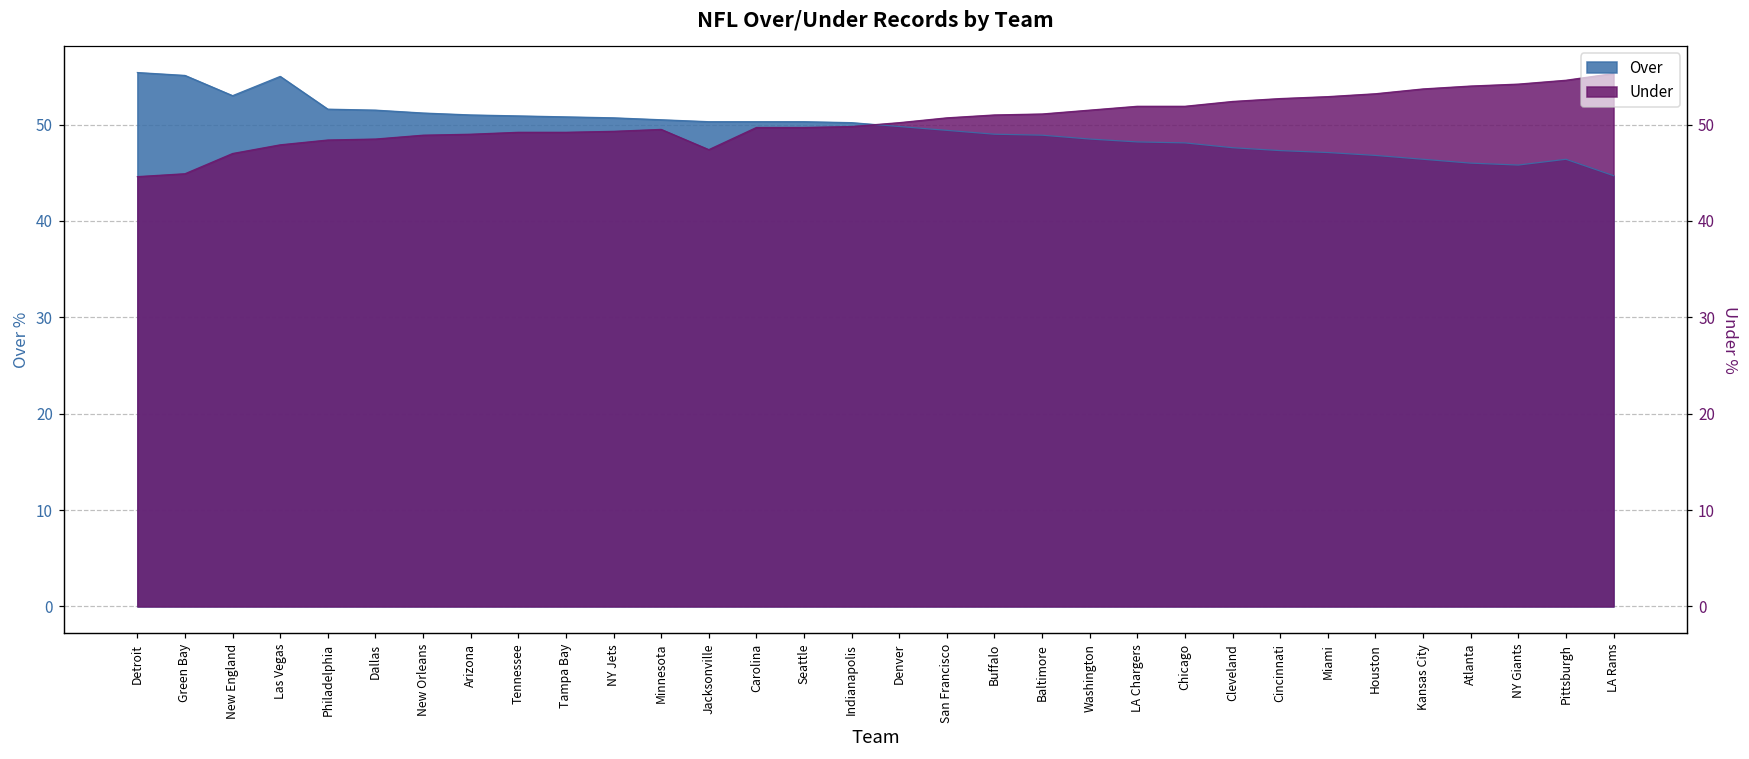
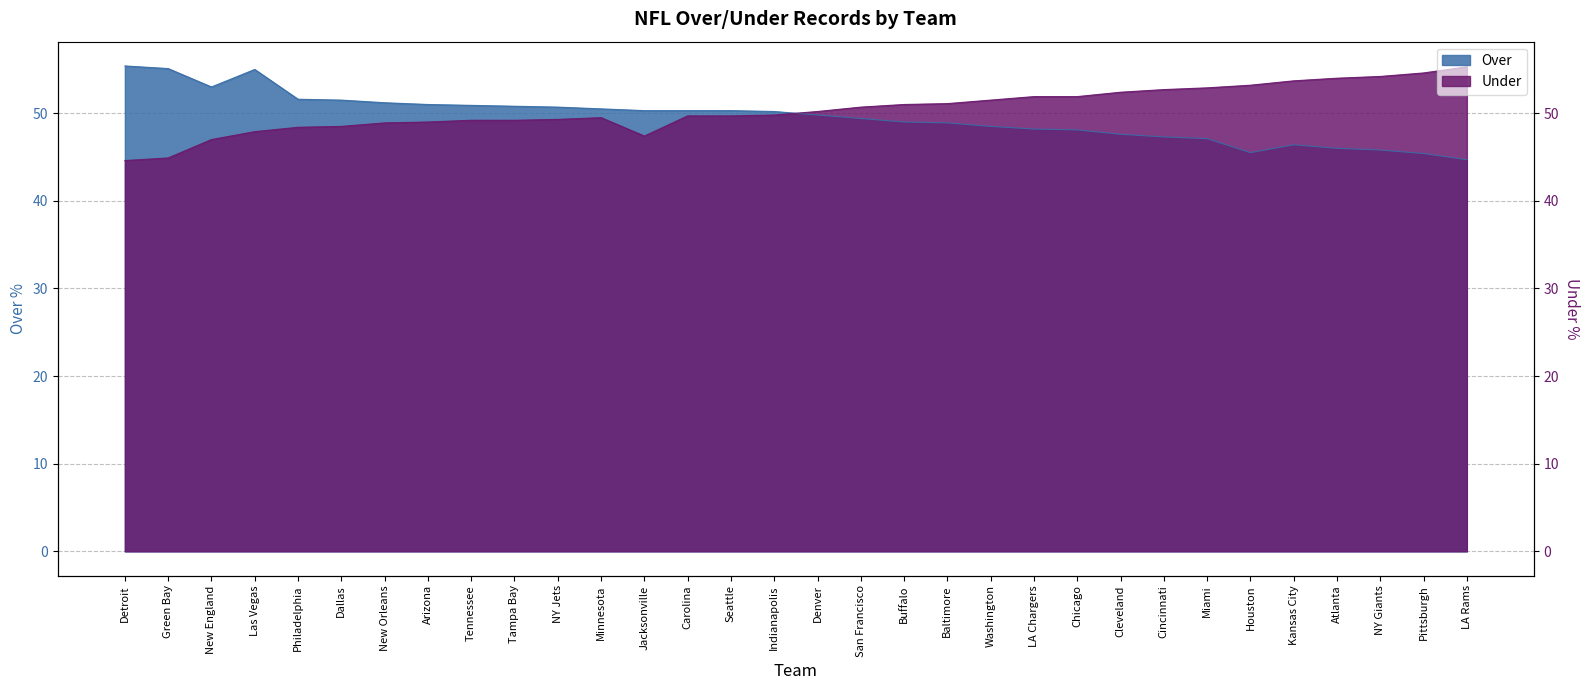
  {
    "Over": {
      "Detroit": 55,
      "Green Bay": 55,
      "New England": 53,
      "Las Vegas": 55,
      "Philadelphia": 52,
      "Dallas": 52,
      "New Orleans": 51,
      "Arizona": 51,
      "Tennessee": 51,
      "Tampa Bay": 51,
      "NY Jets": 51,
      "Minnesota": 51,
      "Jacksonville": 50,
      "Carolina": 50,
      "Seattle": 50,
      "Indianapolis": 50,
      "Denver": 50,
      "San Francisco": 49,
      "Buffalo": 49,
      "Baltimore": 49,
      "Washington": 49,
      "LA Chargers": 48,
      "Chicago": 48,
      "Cleveland": 48,
      "Cincinnati": 47,
      "Miami": 47,
-     "Houston": 47,
+     "Houston": 46,
      "Kansas City": 46,
      "Atlanta": 46,
      "NY Giants": 46,
-     "Pittsburgh": 46,
+     "Pittsburgh": 45,
      "LA Rams": 45
    },
    "Under": {
      "Detroit": 45,
      "Green Bay": 45,
      "New England": 47,
      "Las Vegas": 48,
      "Philadelphia": 48,
      "Dallas": 49,
      "New Orleans": 49,
      "Arizona": 49,
      "Tennessee": 49,
      "Tampa Bay": 49,
      "NY Jets": 49,
      "Minnesota": 50,
      "Jacksonville": 47,
      "Carolina": 50,
      "Seattle": 50,
      "Indianapolis": 50,
      "Denver": 50,
      "San Francisco": 51,
      "Buffalo": 51,
      "Baltimore": 51,
      "Washington": 52,
      "LA Chargers": 52,
      "Chicago": 52,
      "Cleveland": 52,
      "Cincinnati": 53,
      "Miami": 53,
      "Houston": 53,
      "Kansas City": 54,
      "Atlanta": 54,
      "NY Giants": 54,
      "Pittsburgh": 55
    }
  }
